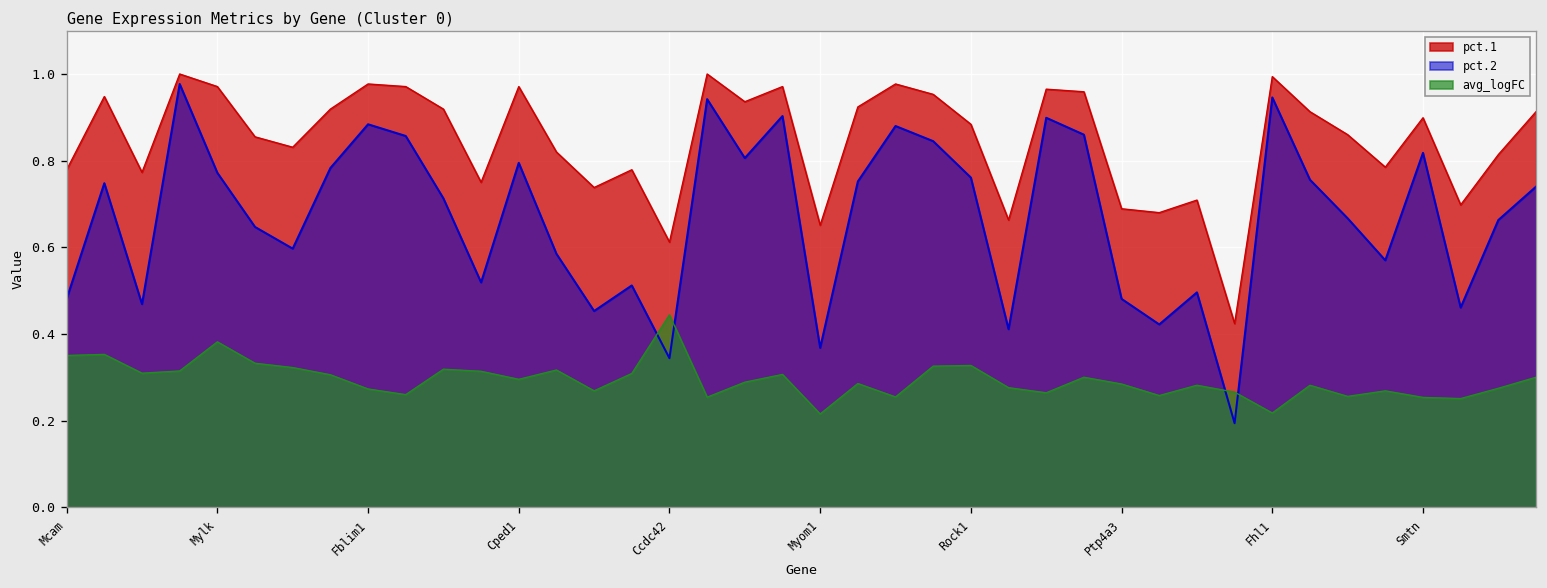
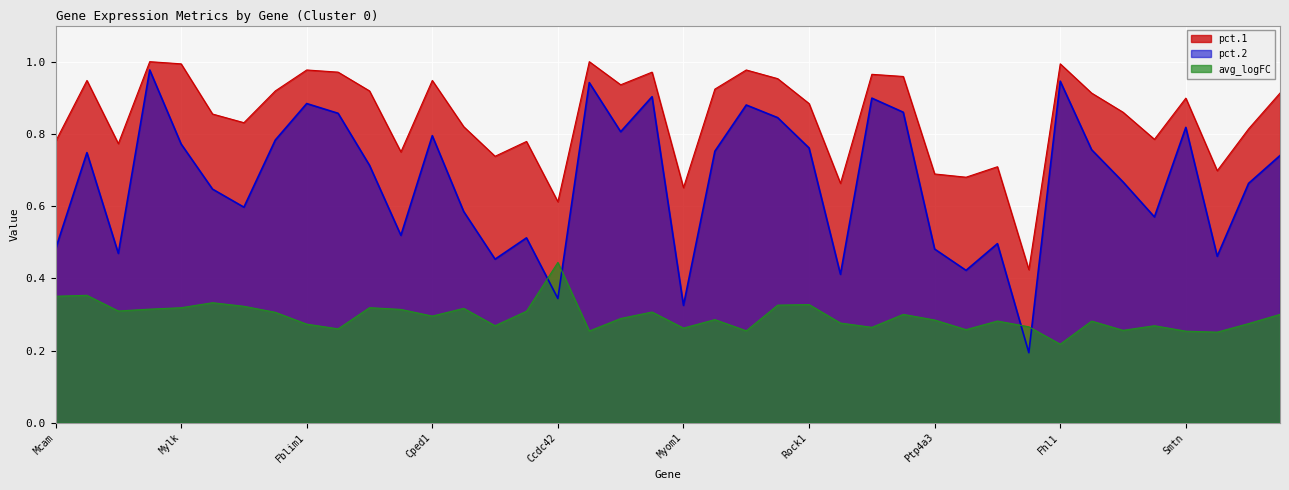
  {
    "pct.1": {
      "Mcam": 0.78,
-     "Mylk": 0.97,
+     "Mylk": 0.99,
      "Fblim1": 0.98,
-     "Cped1": 0.97,
+     "Cped1": 0.95,
      "Ccdc42": 0.61,
      "Myom1": 0.65,
      "Rock1": 0.88,
      "Ptp4a3": 0.69,
      "Fhl1": 0.99,
      "Smtn": 0.90
    },
    "pct.2": {
      "Mcam": 0.48,
      "Mylk": 0.77,
      "Fblim1": 0.88,
      "Cped1": 0.80,
      "Ccdc42": 0.34,
-     "Myom1": 0.37,
+     "Myom1": 0.33,
      "Rock1": 0.76,
      "Ptp4a3": 0.48,
      "Fhl1": 0.95,
      "Smtn": 0.82
    },
    "avg_logFC": {
      "Mcam": 0.35,
-     "Mylk": 0.38,
+     "Mylk": 0.32,
      "Fblim1": 0.27,
      "Cped1": 0.30,
      "Ccdc42": 0.44,
-     "Myom1": 0.22,
+     "Myom1": 0.26,
      "Rock1": 0.33,
      "Ptp4a3": 0.28,
      "Fhl1": 0.22,
      "Smtn": 0.25
    }
  }
